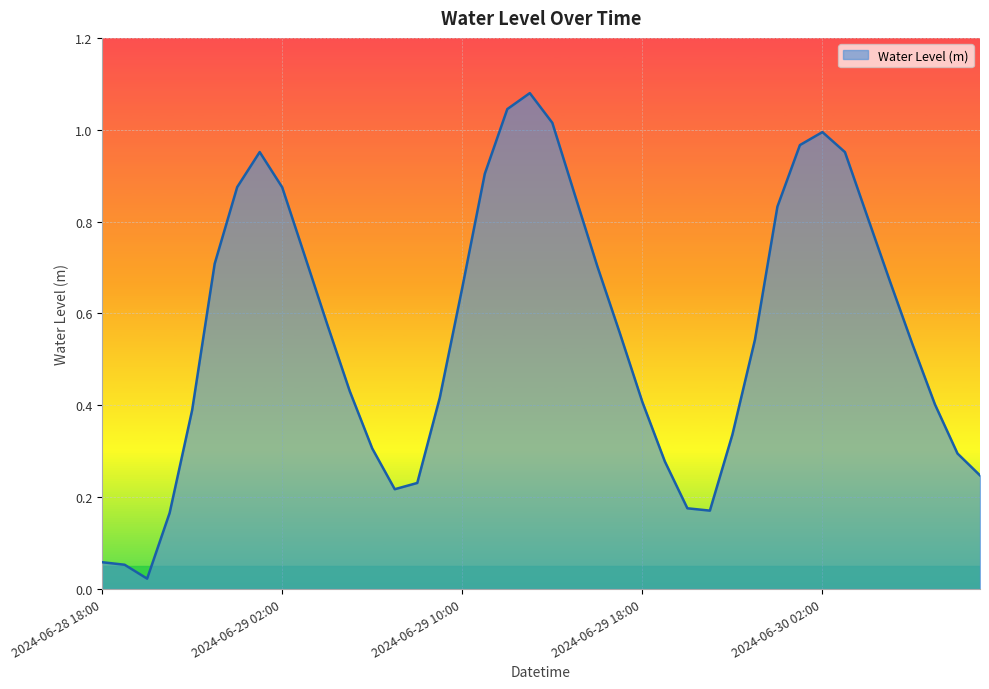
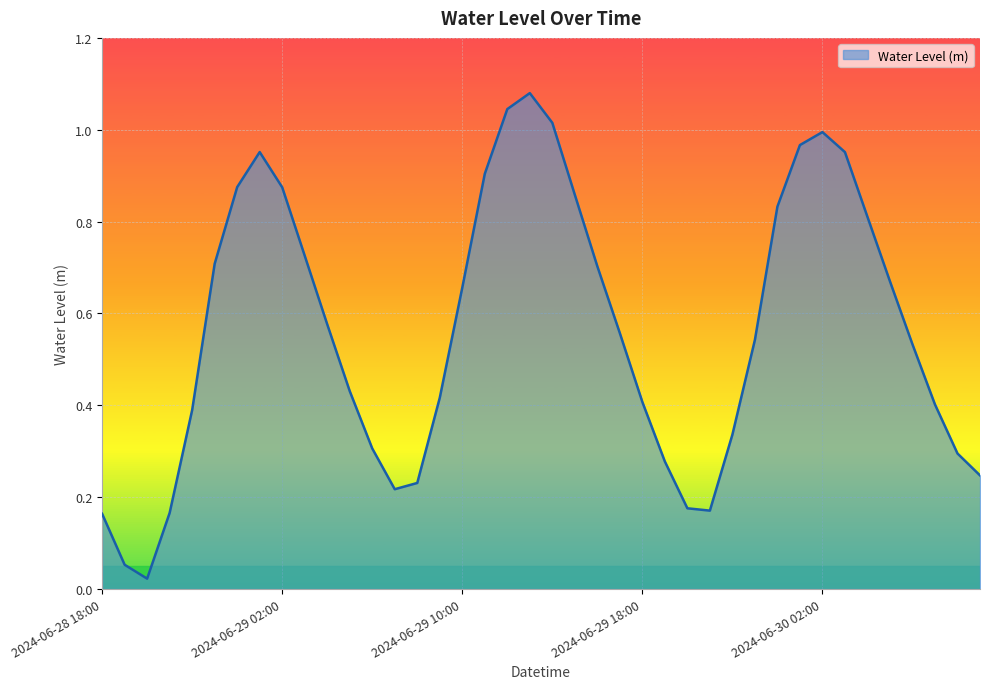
  {
-   "2024-06-28 18:00": 0.06,
+   "2024-06-28 18:00": 0.16,
    "2024-06-29 02:00": 0.87,
    "2024-06-29 10:00": 0.66,
    "2024-06-29 18:00": 0.41,
    "2024-06-30 02:00": 0.99
  }
